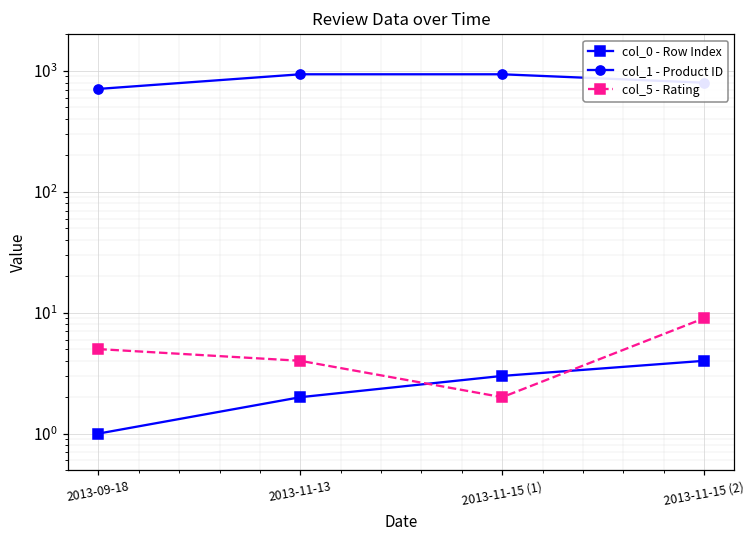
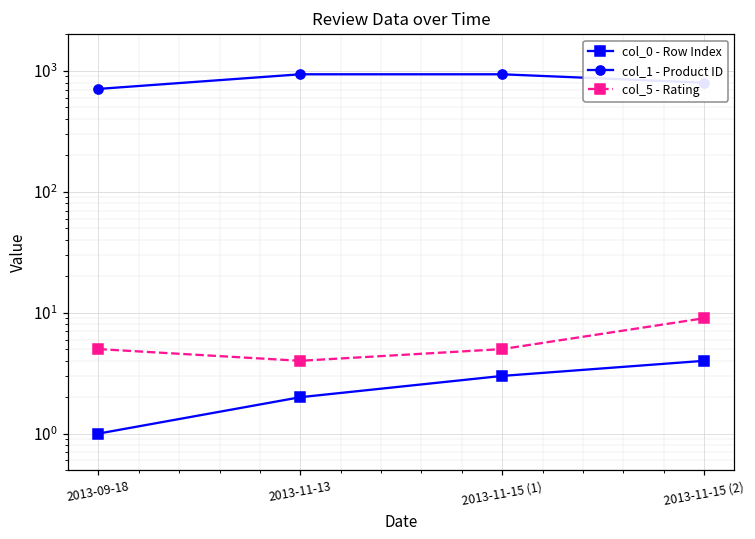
  {
    "col_5 - Rating": {
      "2013-09-18": 5,
      "2013-11-13": 4,
-     "2013-11-15 (1)": 2,
+     "2013-11-15 (1)": 5,
      "2013-11-15 (2)": 9
    }
  }
